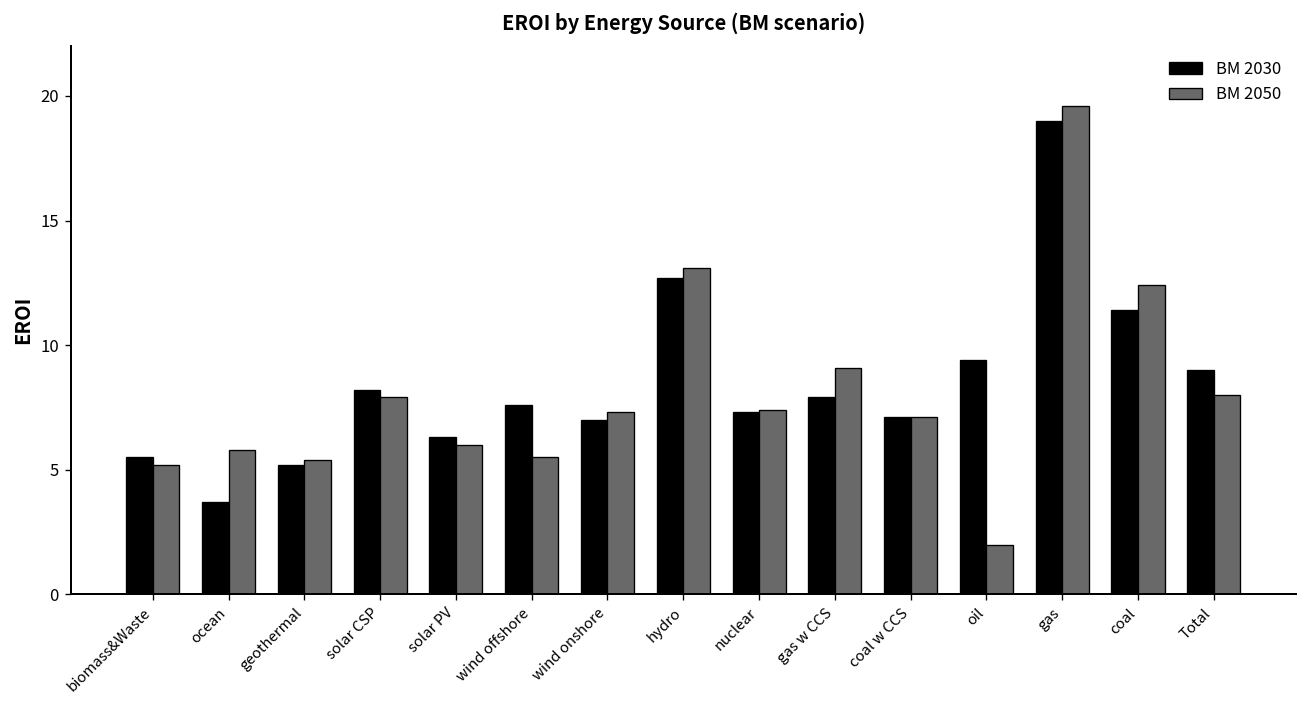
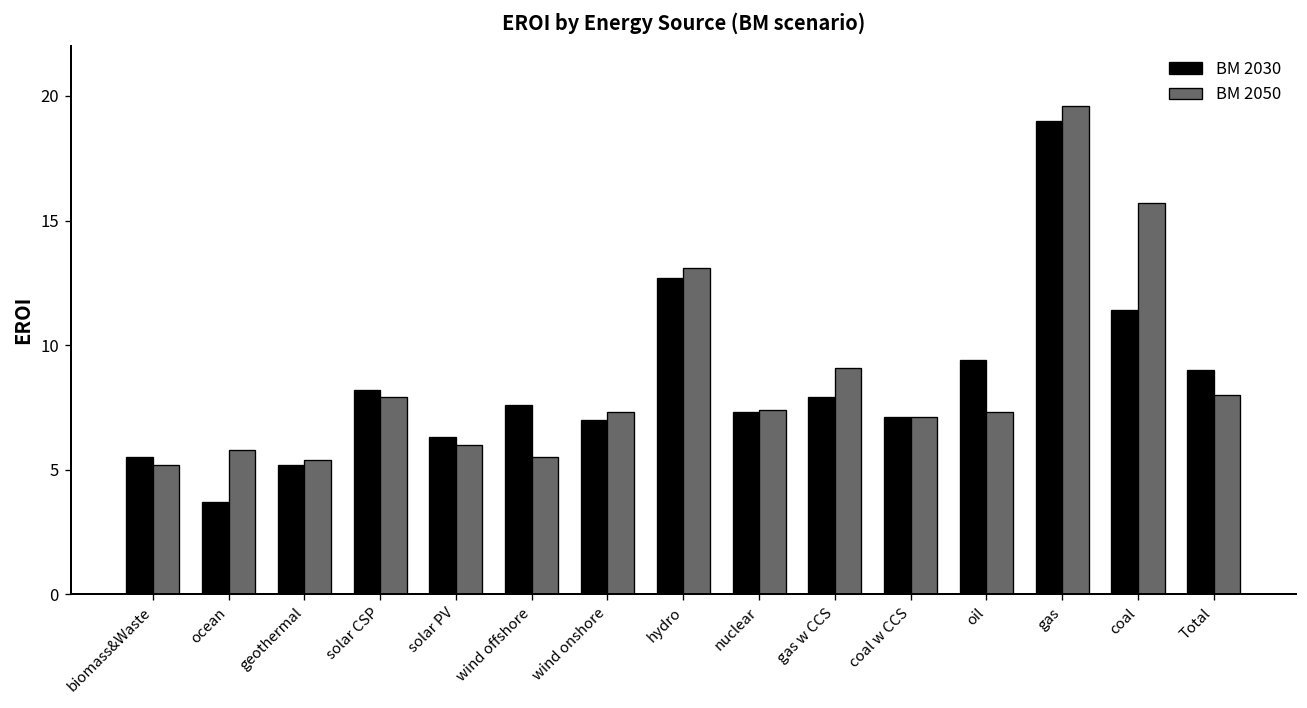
  {
    "BM 2030": {
      "biomass&Waste": 5.5,
      "ocean": 3.7,
      "geothermal": 5.2,
      "solar CSP": 8.2,
      "solar PV": 6.3,
      "wind offshore": 7.6,
      "wind onshore": 7.0,
      "hydro": 12.7,
      "nuclear": 7.3,
      "gas w CCS": 7.9,
      "coal w CCS": 7.1,
      "oil": 9.4,
      "gas": 19.0,
      "coal": 11.4,
      "Total": 9.0
    },
    "BM 2050": {
      "biomass&Waste": 5.2,
      "ocean": 5.8,
      "geothermal": 5.4,
      "solar CSP": 7.9,
      "solar PV": 6.0,
      "wind offshore": 5.5,
      "wind onshore": 7.3,
      "hydro": 13.1,
      "nuclear": 7.4,
      "gas w CCS": 9.1,
      "coal w CCS": 7.1,
-     "oil": 2.0,
+     "oil": 7.3,
      "gas": 19.6,
-     "coal": 12.4,
+     "coal": 15.7,
      "Total": 8.0
    }
  }
